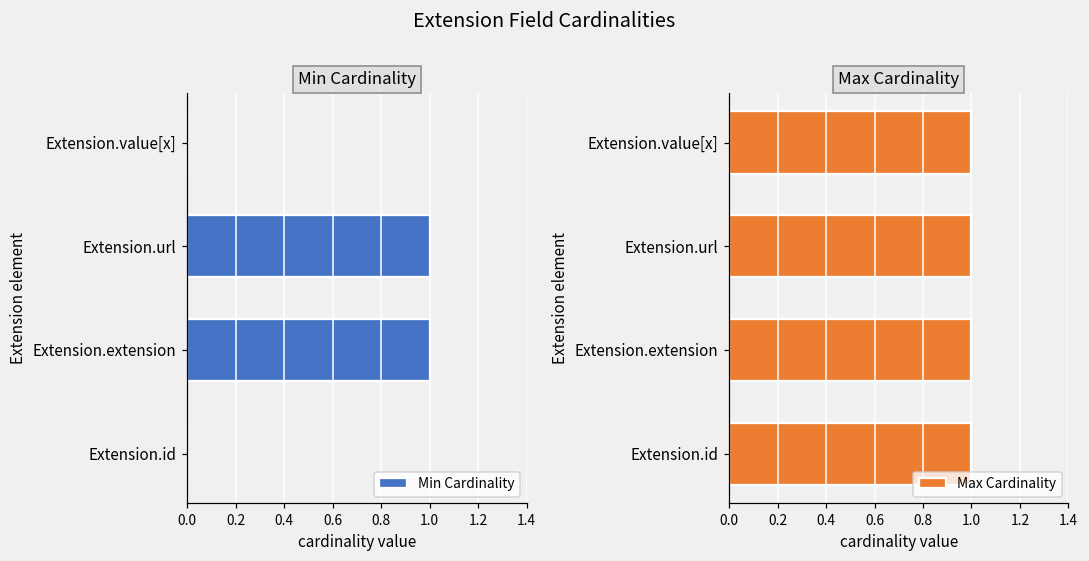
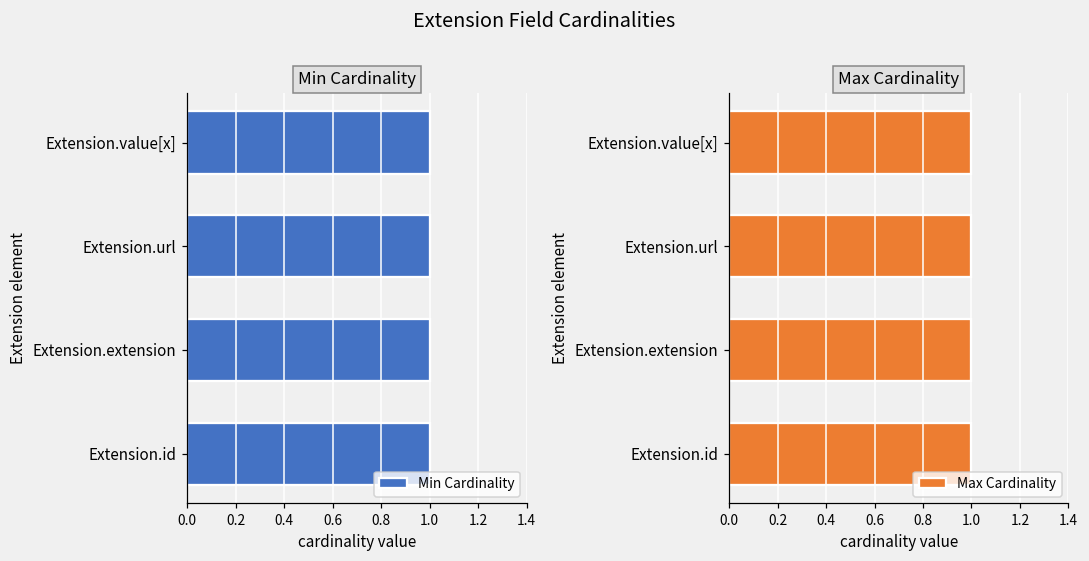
  {
    "Min Cardinality": {
-     "Extension.value[x]": 0,
+     "Extension.value[x]": 1,
      "Extension.url": 1,
      "Extension.extension": 1,
-     "Extension.id": 0
+     "Extension.id": 1
    },
    "Max Cardinality": {
      "Extension.value[x]": 1.00,
      "Extension.url": 1.00,
      "Extension.extension": 1.00,
      "Extension.id": 1.00
    }
  }
